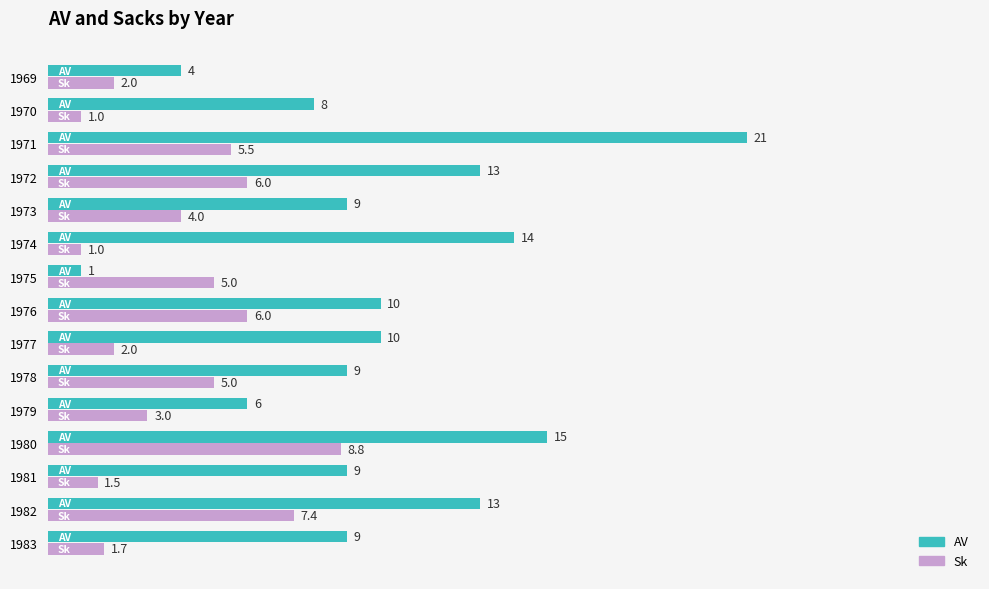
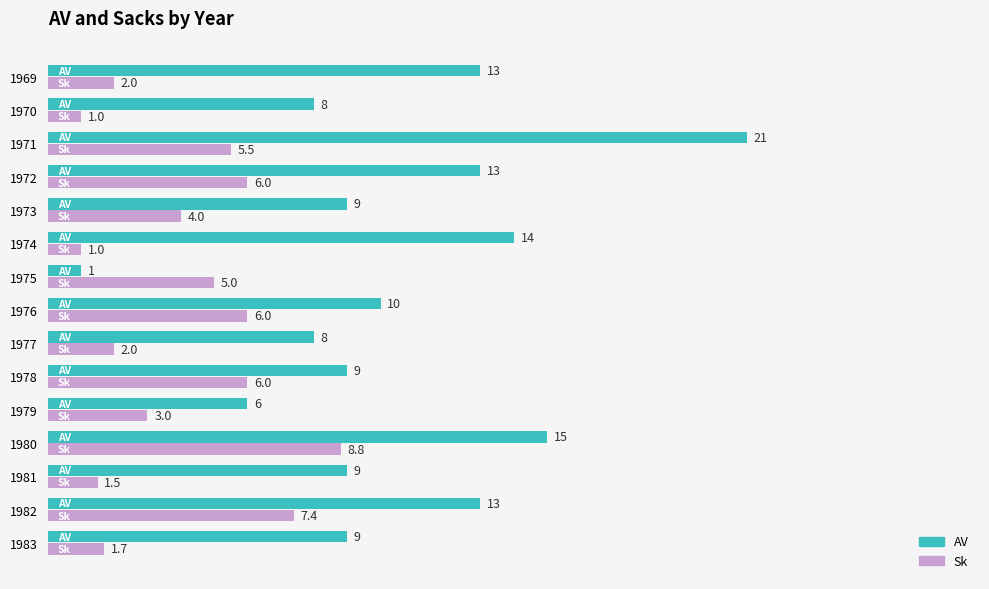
  {
    "AV": {
-     "1969": 4,
+     "1969": 13,
      "1970": 8,
      "1971": 21,
      "1972": 13,
      "1973": 9,
      "1974": 14,
      "1975": 1,
      "1976": 10,
-     "1977": 10,
+     "1977": 8,
      "1978": 9,
      "1979": 6,
      "1980": 15,
      "1981": 9,
      "1982": 13,
      "1983": 9
    },
    "Sk": {
      "1969": 2.0,
      "1970": 1.0,
      "1971": 5.5,
      "1972": 6.0,
      "1973": 4.0,
      "1974": 1.0,
      "1975": 5.0,
      "1976": 6.0,
      "1977": 2.0,
-     "1978": 5.0,
+     "1978": 6.0,
      "1979": 3.0,
      "1980": 8.8,
      "1981": 1.5,
      "1982": 7.4,
      "1983": 1.7
    }
  }
